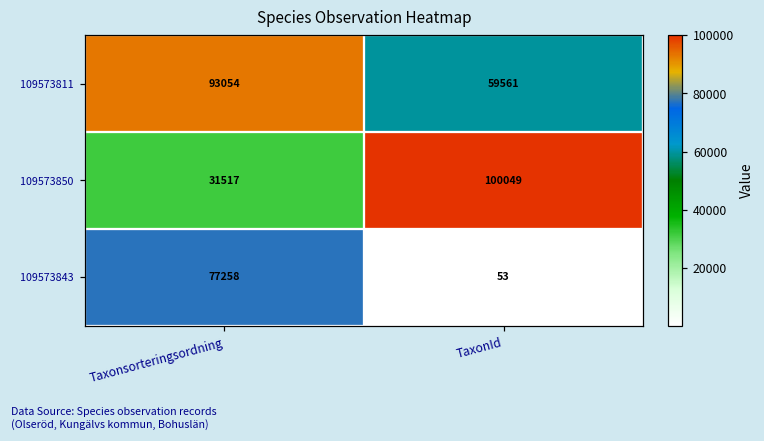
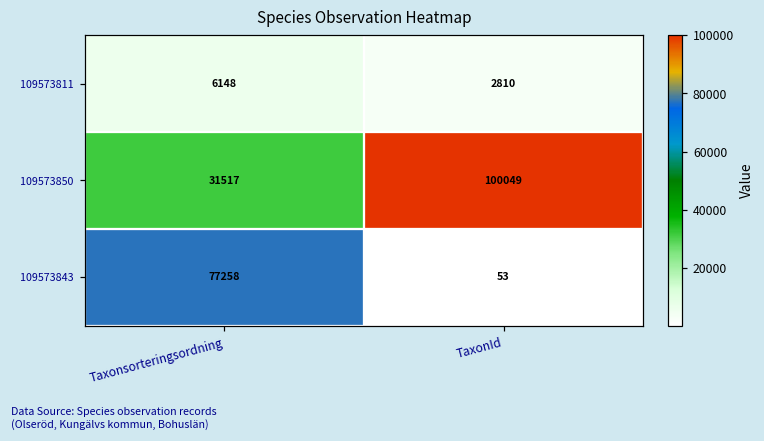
  {
    "109573811": {
-     "Taxonsorteringsordning": 93054,
-     "TaxonId": 59561
+     "Taxonsorteringsordning": 6148,
+     "TaxonId": 2810
    },
    "109573850": {
      "Taxonsorteringsordning": 31517,
      "TaxonId": 100049
    },
    "109573843": {
      "Taxonsorteringsordning": 77258,
      "TaxonId": 53
    }
  }
